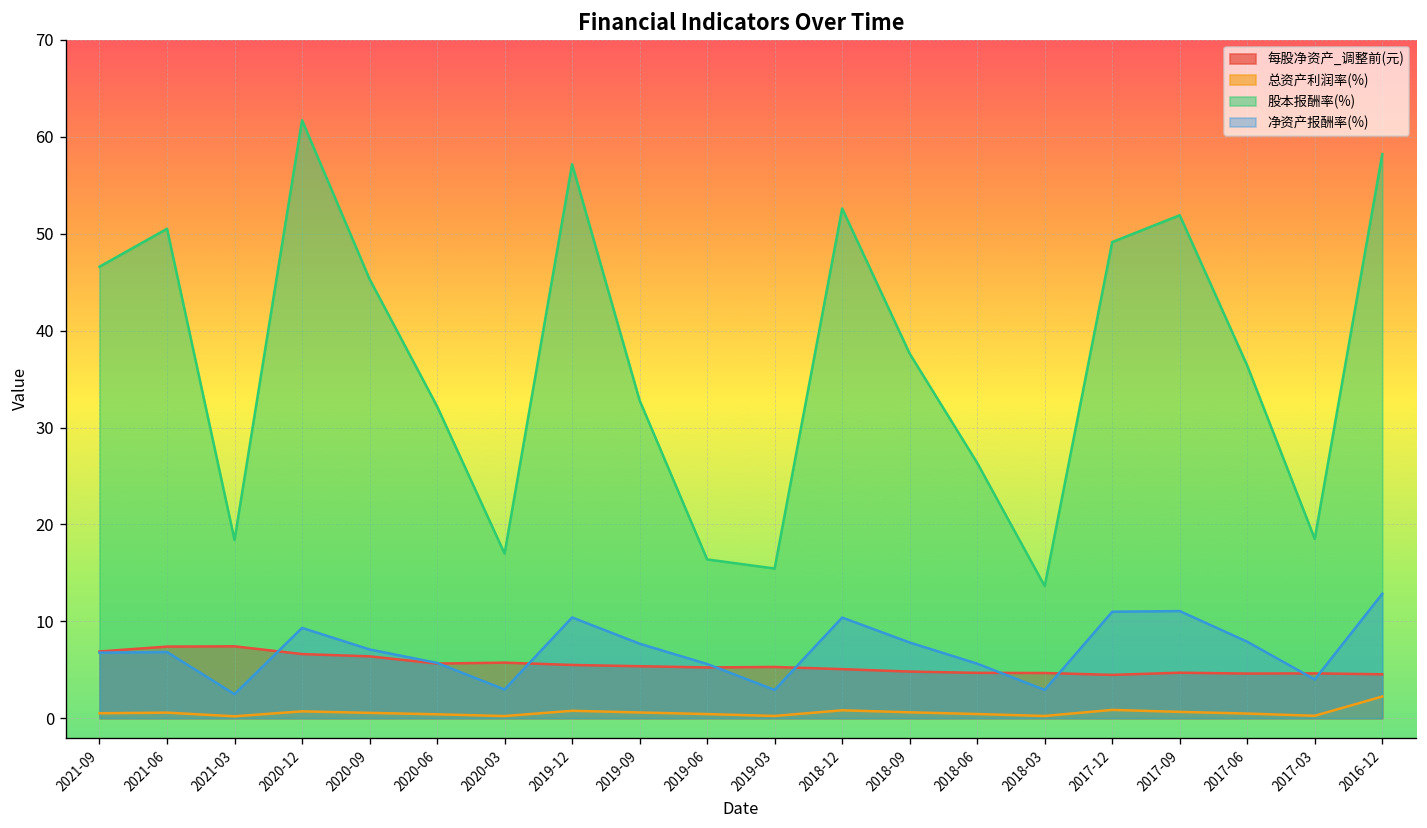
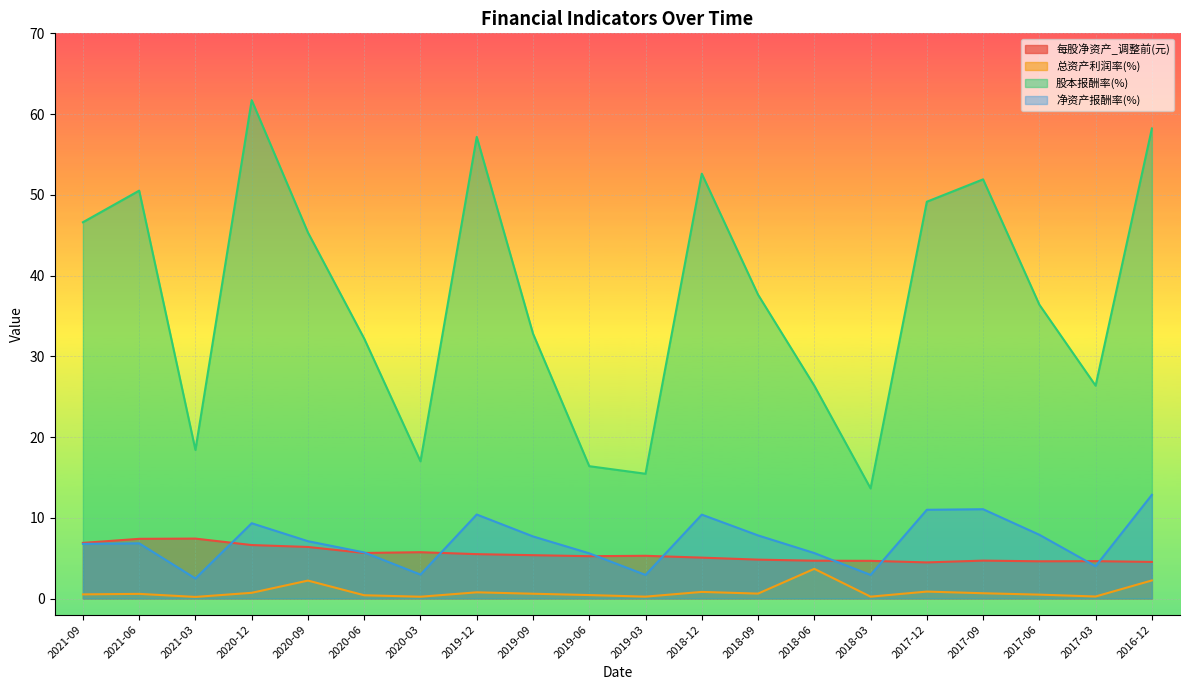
  {
    "每股净资产_调整前(元)": {
      "2021-06": 7,
      "2021-03": 7,
      "2020-12": 7,
      "2020-09": 6,
      "2020-03": 6,
      "2019-12": 5,
      "2019-09": 5,
      "2019-06": 5,
      "2019-03": 5,
      "2018-12": 5,
      "2018-09": 5,
      "2018-06": 5,
      "2018-03": 5,
      "2017-12": 4,
      "2017-09": 5,
      "2017-06": 5,
      "2017-03": 5,
      "2016-12": 5
    },
    "总资产利润率(%)": {
      "2021-09": 1,
      "2021-06": 1,
      "2021-03": 0,
      "2020-12": 1,
-     "2020-09": 1,
+     "2020-09": 2,
      "2020-06": 0,
      "2020-03": 0,
      "2019-12": 1,
      "2019-09": 1,
      "2019-06": 0,
      "2019-03": 0,
      "2018-12": 1,
      "2018-09": 1,
-     "2018-06": 0,
+     "2018-06": 4,
      "2018-03": 0,
      "2017-12": 1,
      "2017-09": 1,
      "2017-06": 0,
      "2017-03": 0,
      "2016-12": 2
    },
    "股本报酬率(%)": {
      "2021-09": 47,
      "2021-06": 51,
      "2021-03": 18,
      "2020-12": 62,
      "2020-09": 45,
      "2020-06": 32,
      "2020-03": 17,
      "2019-12": 57,
      "2019-09": 33,
      "2019-06": 16,
      "2019-03": 15,
      "2018-12": 53,
      "2018-09": 38,
      "2018-06": 26,
      "2018-03": 14,
      "2017-12": 49,
      "2017-09": 52,
      "2017-06": 36,
-     "2017-03": 19,
+     "2017-03": 26,
      "2016-12": 58
    },
    "净资产报酬率(%)": {
      "2021-06": 7,
      "2021-03": 2,
      "2020-12": 9,
      "2020-09": 7,
      "2020-03": 3,
      "2019-12": 10,
      "2019-09": 8,
      "2019-06": 6,
      "2019-03": 3,
      "2018-12": 10,
      "2018-09": 8,
      "2018-06": 6,
      "2018-03": 3,
      "2017-12": 11,
      "2017-09": 11,
      "2017-06": 8,
      "2017-03": 4,
      "2016-12": 13
    }
  }
